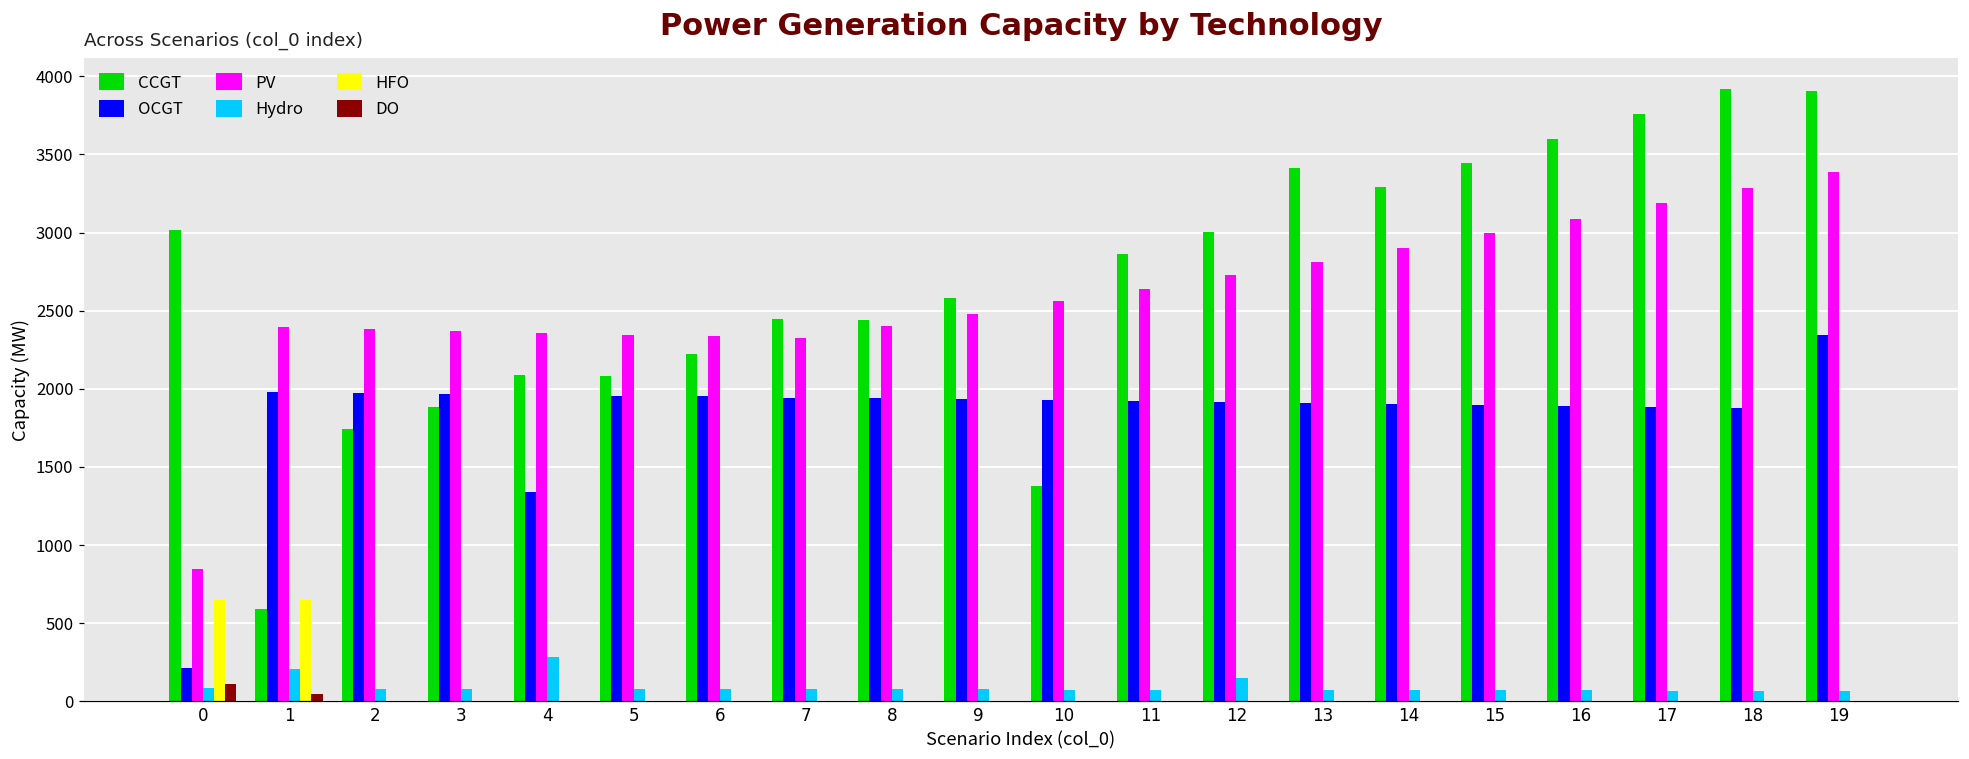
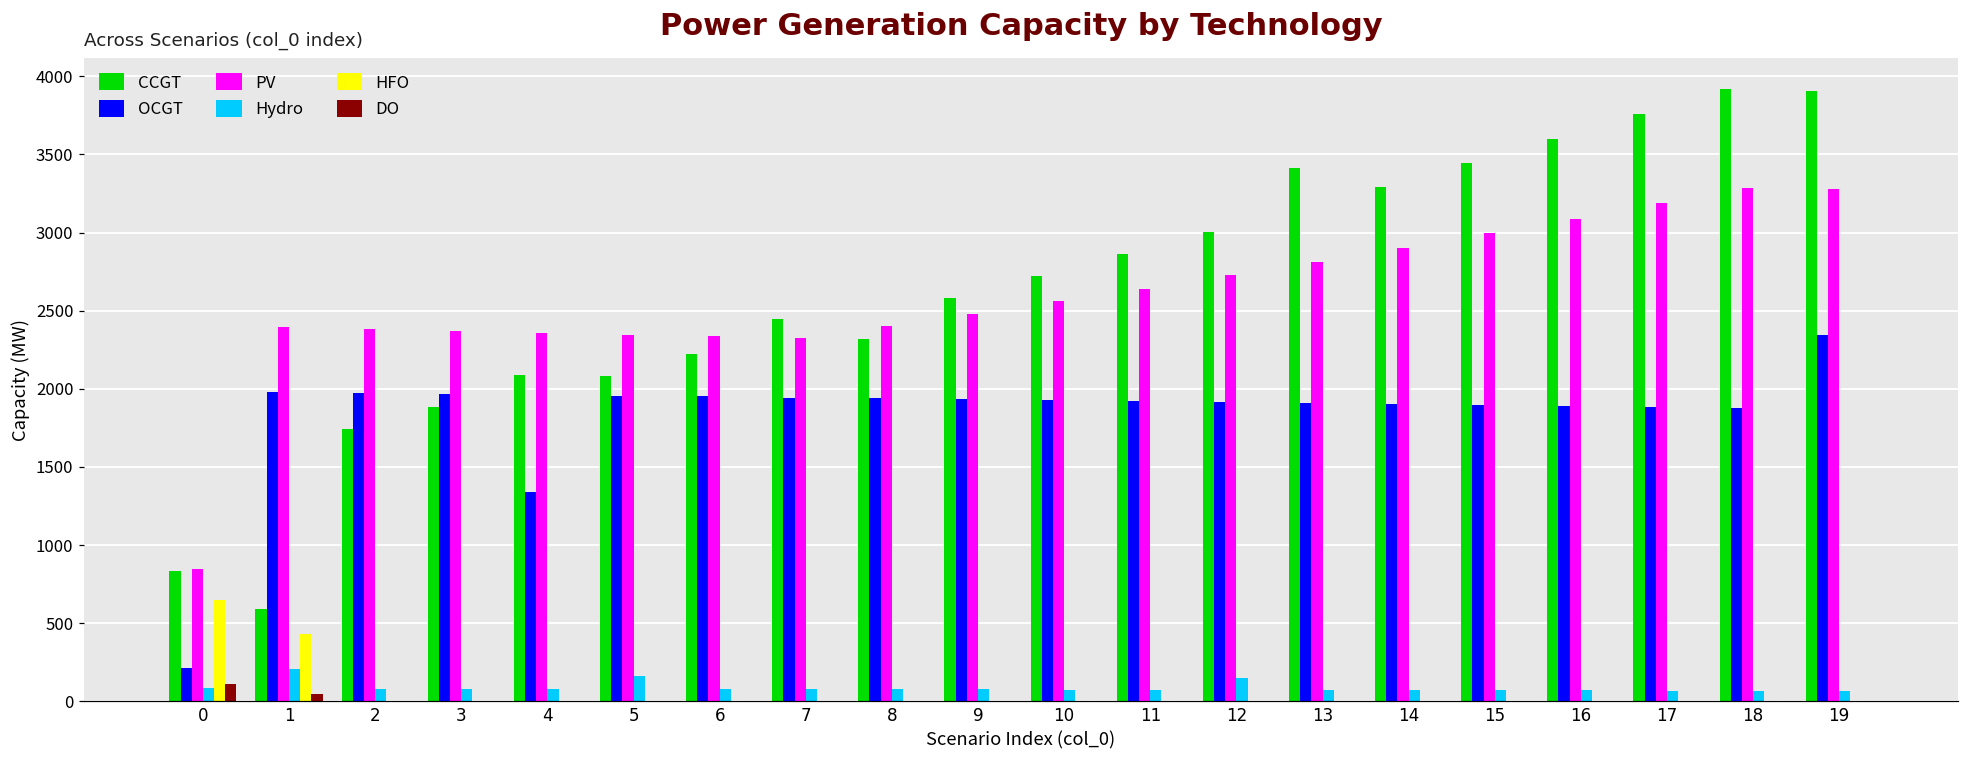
  {
    "CCGT": {
-     "0": 3020,
+     "0": 840,
      "1": 590,
      "2": 1740,
      "3": 1880,
      "4": 2090,
      "5": 2080,
      "6": 2220,
      "7": 2450,
-     "8": 2440,
+     "8": 2320,
      "9": 2580,
-     "10": 1380,
+     "10": 2720,
      "11": 2870,
      "12": 3010,
      "13": 3410,
      "14": 3290,
      "15": 3440,
      "16": 3600,
      "17": 3760,
      "18": 3920,
      "19": 3910
    },
    "OCGT": {
      "0": 220,
      "1": 1980,
      "2": 1980,
      "3": 1970,
      "4": 1340,
      "5": 1960,
      "6": 1950,
      "7": 1940,
      "8": 1940,
      "9": 1930,
      "10": 1930,
      "11": 1920,
      "12": 1910,
      "13": 1910,
      "14": 1900,
      "15": 1900,
      "16": 1890,
      "17": 1880,
      "18": 1880,
      "19": 2350
    },
    "PV": {
      "0": 850,
      "1": 2400,
      "2": 2380,
      "3": 2370,
      "4": 2360,
      "5": 2350,
      "6": 2340,
      "7": 2320,
      "8": 2400,
      "9": 2480,
      "10": 2560,
      "11": 2640,
      "12": 2730,
      "13": 2810,
      "14": 2900,
      "15": 3000,
      "16": 3090,
      "17": 3190,
      "18": 3290,
-     "19": 3390
+     "19": 3280
    },
    "Hydro": {
      "0": 80,
      "1": 210,
      "2": 80,
      "3": 80,
-     "4": 280,
-     "5": 80,
+     "4": 80,
+     "5": 160,
      "6": 80,
      "7": 80,
      "8": 80,
      "9": 80,
      "10": 80,
      "11": 70,
      "12": 150,
      "13": 70,
      "14": 70,
      "15": 70,
      "16": 70,
      "17": 70,
      "18": 70,
      "19": 70
    },
    "HFO": {
      "0": 650,
-     "1": 650,
+     "1": 430,
      "2": 0,
      "3": 0,
      "4": 0,
      "5": 0,
      "6": 0,
      "7": 0,
      "8": 0,
      "9": 0,
      "10": 0,
      "11": 0,
      "12": 0,
      "13": 0,
      "14": 0,
      "15": 0,
      "16": 0,
      "17": 0,
      "18": 0,
      "19": 0
    },
    "DO": {
      "0": 110,
      "1": 40,
      "2": 0,
      "3": 0,
      "4": 0,
      "5": 0,
      "6": 0,
      "7": 0,
      "8": 0,
      "9": 0,
      "10": 0,
      "11": 0,
      "12": 0,
      "13": 0,
      "14": 0,
      "15": 0,
      "16": 0,
      "17": 0,
      "18": 0,
      "19": 0
    }
  }
